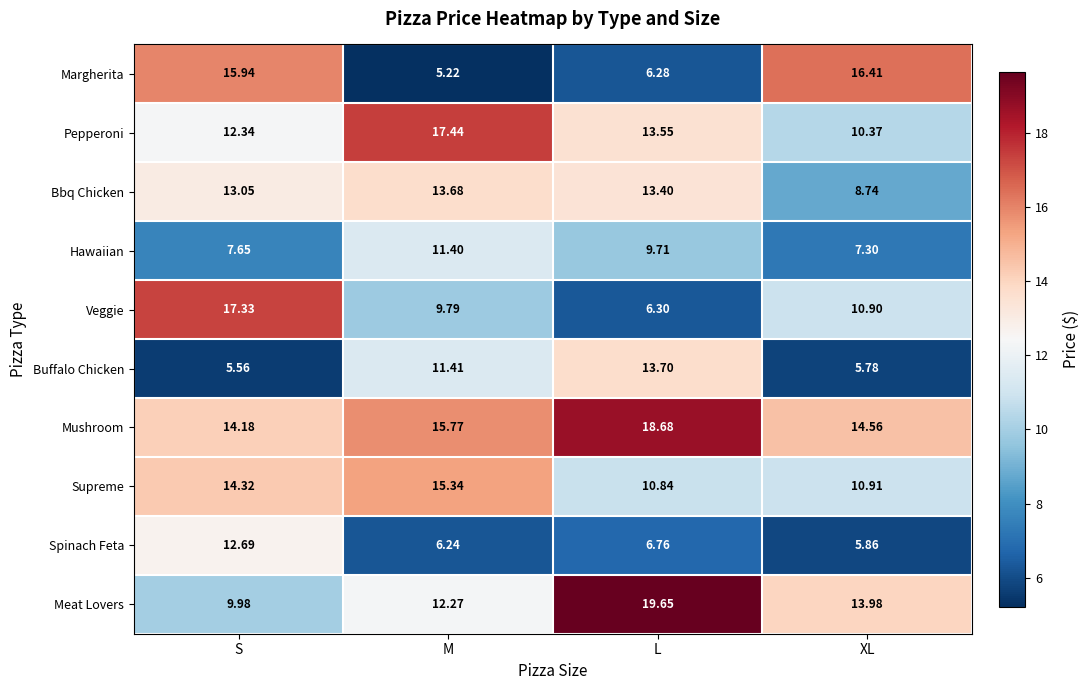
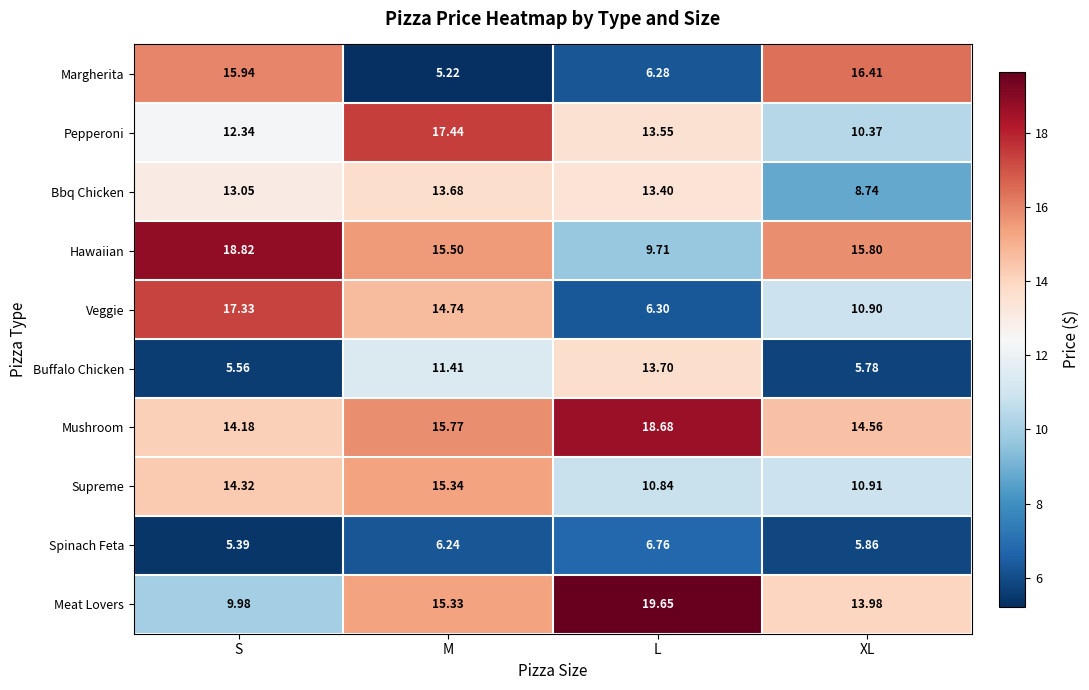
  {
    "Margherita": {
      "S": 15.94,
      "M": 5.22,
      "L": 6.28,
      "XL": 16.41
    },
    "Pepperoni": {
      "S": 12.34,
      "M": 17.44,
      "L": 13.55,
      "XL": 10.37
    },
    "Bbq Chicken": {
      "S": 13.05,
      "M": 13.68,
      "L": 13.40,
      "XL": 8.74
    },
    "Hawaiian": {
-     "S": 7.65,
-     "M": 11.40,
+     "S": 18.82,
+     "M": 15.50,
      "L": 9.71,
-     "XL": 7.30
+     "XL": 15.80
    },
    "Veggie": {
      "S": 17.33,
-     "M": 9.79,
+     "M": 14.74,
      "L": 6.30,
      "XL": 10.90
    },
    "Buffalo Chicken": {
      "S": 5.56,
      "M": 11.41,
      "L": 13.70,
      "XL": 5.78
    },
    "Mushroom": {
      "S": 14.18,
      "M": 15.77,
      "L": 18.68,
      "XL": 14.56
    },
    "Supreme": {
      "S": 14.32,
      "M": 15.34,
      "L": 10.84,
      "XL": 10.91
    },
    "Spinach Feta": {
-     "S": 12.69,
+     "S": 5.39,
      "M": 6.24,
      "L": 6.76,
      "XL": 5.86
    },
    "Meat Lovers": {
      "S": 9.98,
-     "M": 12.27,
+     "M": 15.33,
      "L": 19.65,
      "XL": 13.98
    }
  }
